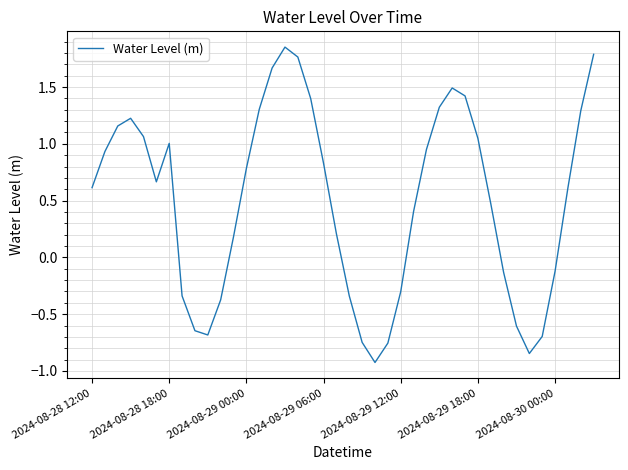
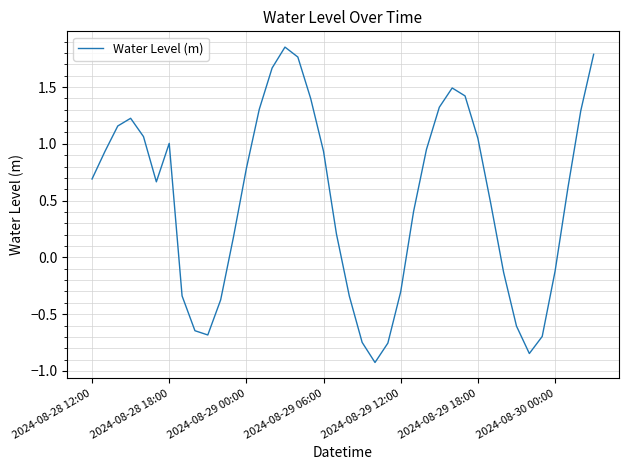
  {
-   "2024-08-28 12:00": 0.61,
+   "2024-08-28 12:00": 0.69,
    "2024-08-28 18:00": 1.00,
    "2024-08-29 00:00": 0.78,
-   "2024-08-29 06:00": 0.83,
+   "2024-08-29 06:00": 0.93,
    "2024-08-29 12:00": -0.30,
    "2024-08-29 18:00": 1.05,
    "2024-08-30 00:00": -0.12
  }
